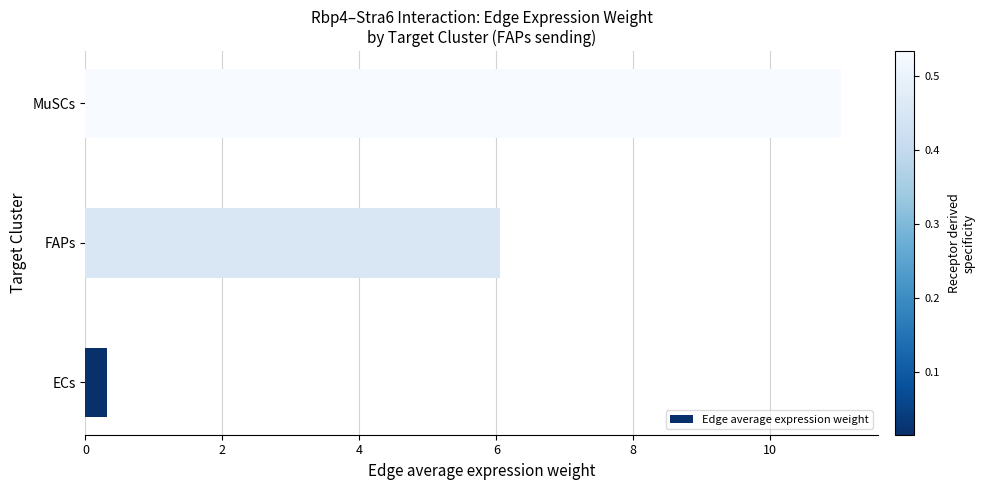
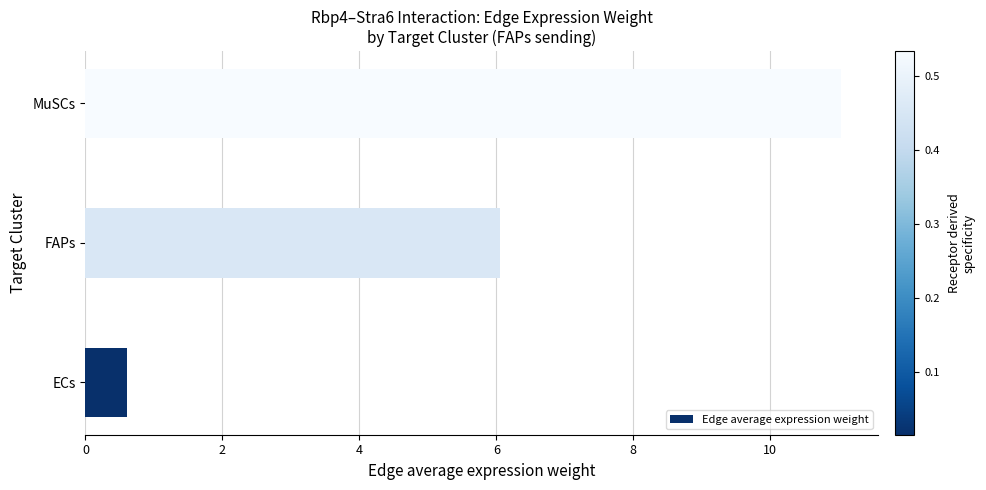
  {
    "MuSCs": 11.0,
    "FAPs": 6.1,
-   "ECs": 0.3
+   "ECs": 0.6
  }
